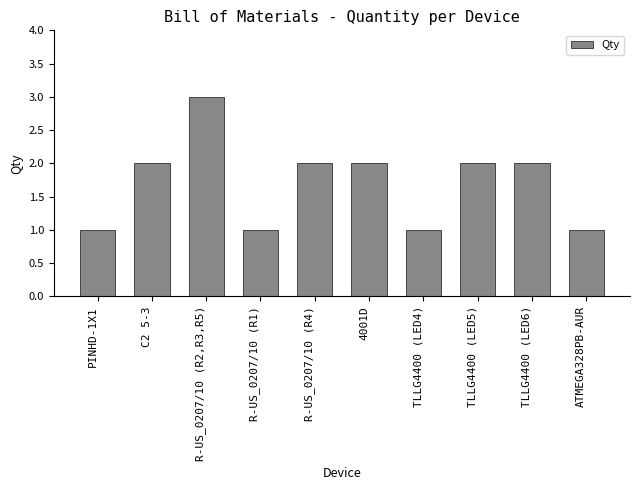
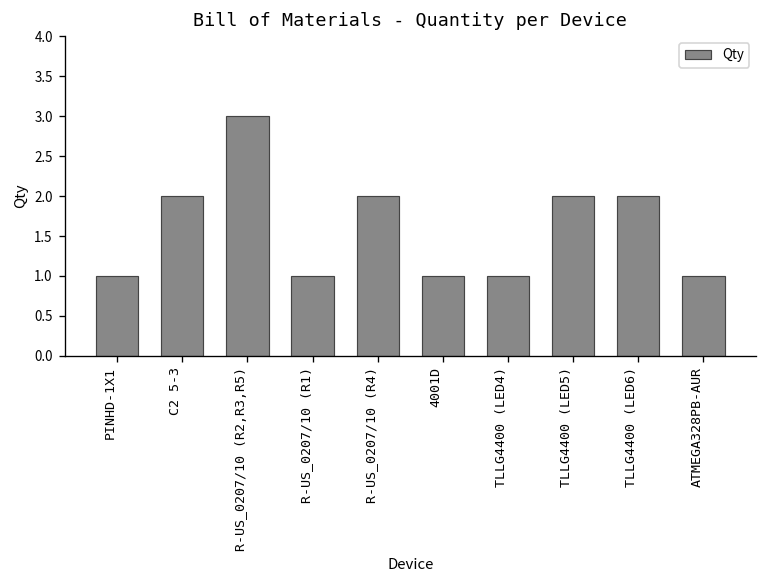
  {
    "PINHD-1X1": 1,
    "C2 5-3": 2,
    "R-US_0207/10 (R2,R3,R5)": 3,
    "R-US_0207/10 (R1)": 1,
    "R-US_0207/10 (R4)": 2,
-   "4001D": 2,
+   "4001D": 1,
    "TLLG4400 (LED4)": 1,
    "TLLG4400 (LED5)": 2,
    "TLLG4400 (LED6)": 2,
    "ATMEGA328PB-AUR": 1
  }
